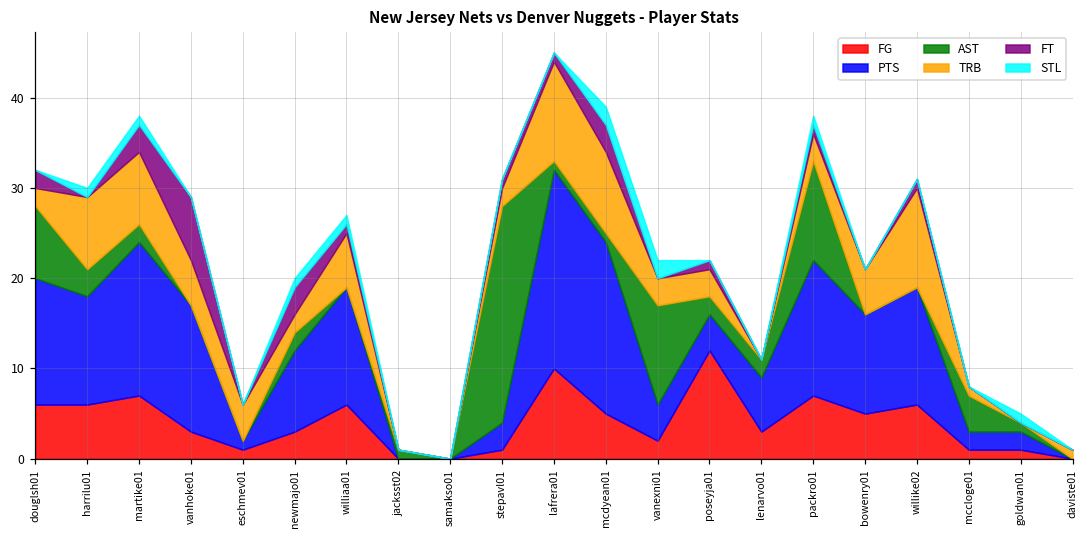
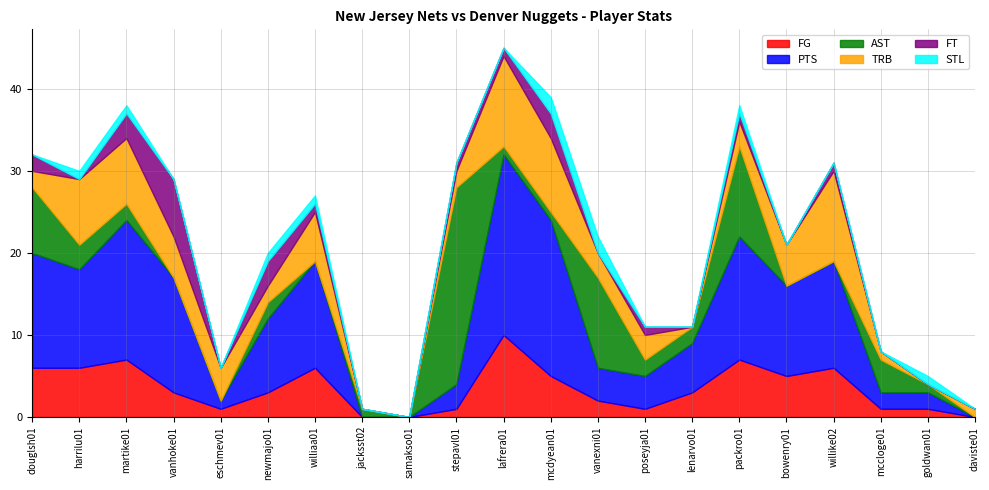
  {
    "FG": {
      "douglsh01": 6,
      "harrilu01": 6,
      "martike01": 7,
      "vanhoke01": 3,
      "eschmev01": 1,
      "newmajo01": 3,
      "williaa01": 6,
      "stepavl01": 1,
      "lafrera01": 10,
      "mcdyean01": 5,
      "vanexni01": 2,
-     "poseyja01": 12,
+     "poseyja01": 1,
      "lenarvo01": 3,
      "packro01": 7,
      "bowenry01": 5,
      "willike02": 6,
      "mccloge01": 1,
      "goldwan01": 1
    },
    "PTS": {
      "douglsh01": 14,
      "harrilu01": 12,
      "martike01": 17,
      "newmajo01": 9,
      "stepavl01": 3,
      "lafrera01": 22,
      "mcdyean01": 19,
      "vanexni01": 4,
      "poseyja01": 4,
      "lenarvo01": 6,
      "packro01": 15,
      "mccloge01": 2,
      "goldwan01": 2
    },
    "AST": {
      "douglsh01": 8,
      "harrilu01": 3,
      "martike01": 2,
      "newmajo01": 2,
      "stepavl01": 24,
      "lafrera01": 1,
      "mcdyean01": 1,
      "vanexni01": 11,
      "poseyja01": 2,
      "packro01": 11,
      "mccloge01": 4
    },
    "TRB": {
      "douglsh01": 2,
      "martike01": 8,
      "vanhoke01": 5,
      "newmajo01": 2,
      "williaa01": 6,
      "stepavl01": 2,
      "lafrera01": 11,
      "mcdyean01": 9,
      "poseyja01": 3,
      "packro01": 3,
      "willike02": 11
    },
    "FT": {
      "martike01": 3,
      "newmajo01": 3,
      "williaa01": 1,
      "mcdyean01": 3,
      "packro01": 1
    },
    "STL": {
      "harrilu01": 1,
      "martike01": 1,
      "newmajo01": 1,
      "williaa01": 1,
      "mcdyean01": 2,
      "vanexni01": 2,
      "packro01": 1,
      "goldwan01": 1
    }
  }
